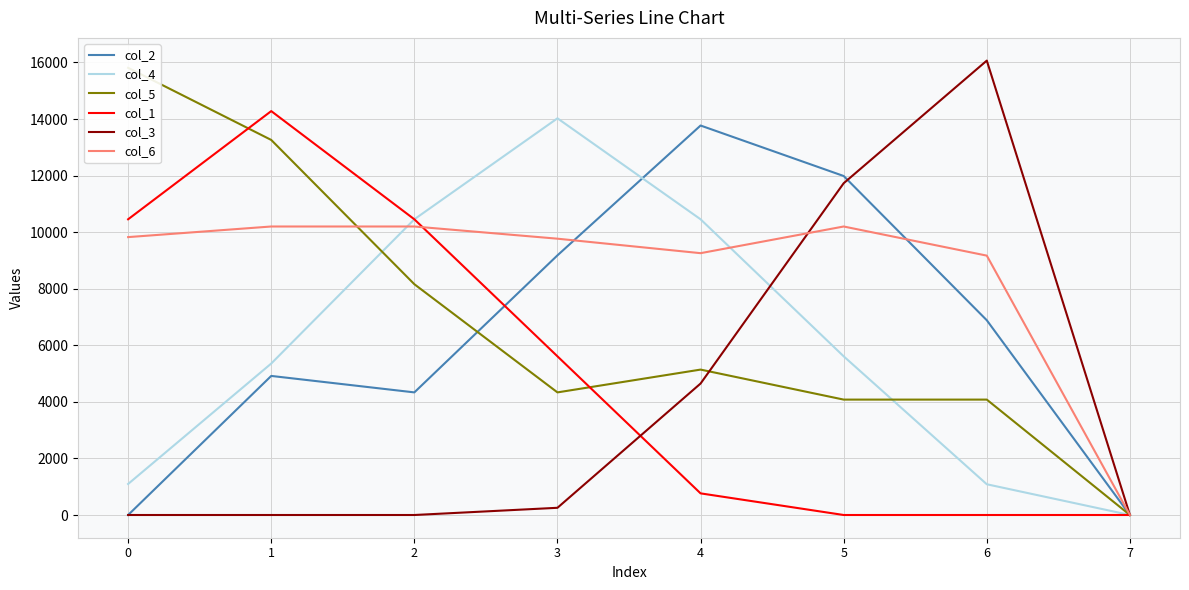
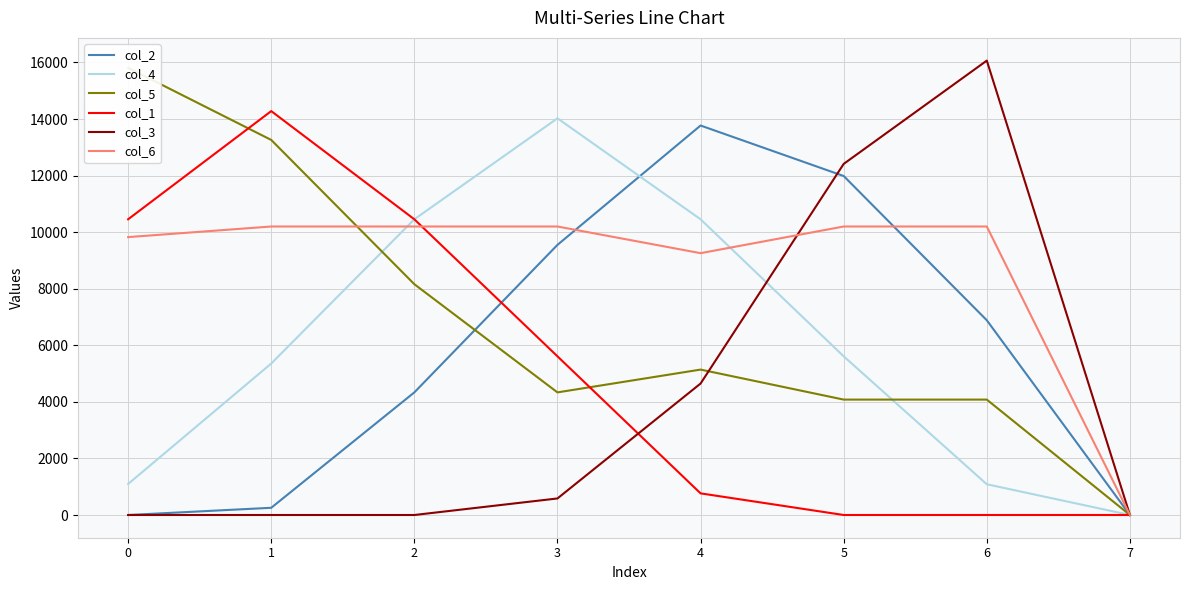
  {
    "col_2": {
-     "1": 4900,
+     "1": 300,
      "2": 4300,
-     "3": 9200,
+     "3": 9600,
      "4": 13800,
      "5": 12000,
      "6": 6900
    },
    "col_4": {
      "0": 1100,
      "1": 5400,
      "3": 14000,
      "4": 10500,
      "5": 5600,
      "6": 1100
    },
    "col_5": {
      "1": 13300,
      "2": 8200,
      "3": 4300,
      "4": 5100,
      "5": 4100,
      "6": 4100
    },
    "col_1": {
      "0": 10500,
      "1": 14300,
      "3": 5600,
      "4": 800,
      "5": 0,
      "6": 0
    },
    "col_3": {
      "1": 0,
      "2": 0,
-     "3": 300,
+     "3": 600,
      "4": 4600,
-     "5": 11700,
+     "5": 12400,
      "6": 16100
    },
    "col_6": {
      "0": 9800,
      "1": 10200,
      "2": 10200,
-     "3": 9800,
+     "3": 10200,
      "4": 9300,
      "5": 10200,
-     "6": 9200
+     "6": 10200
    }
  }
